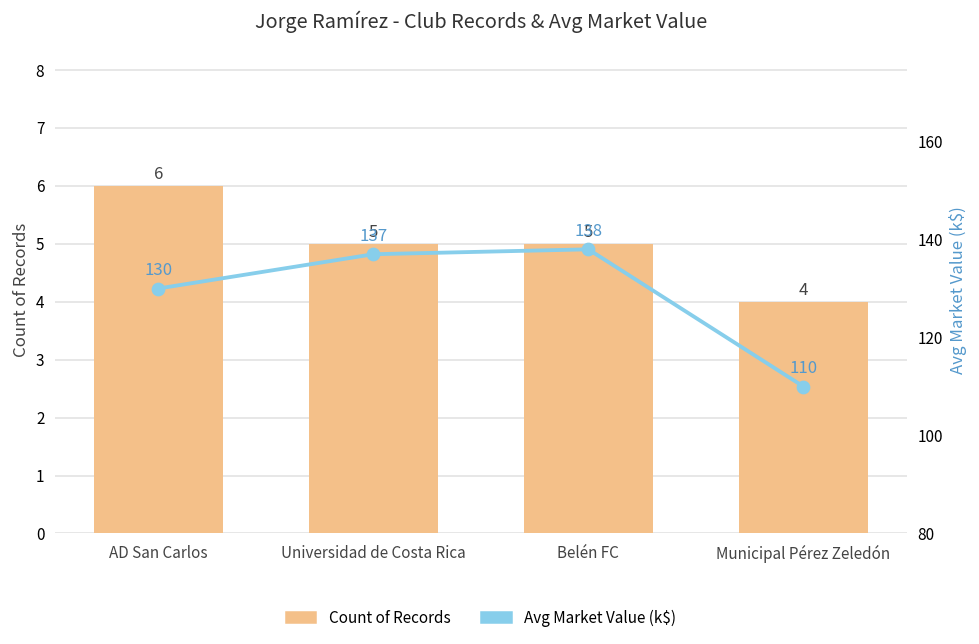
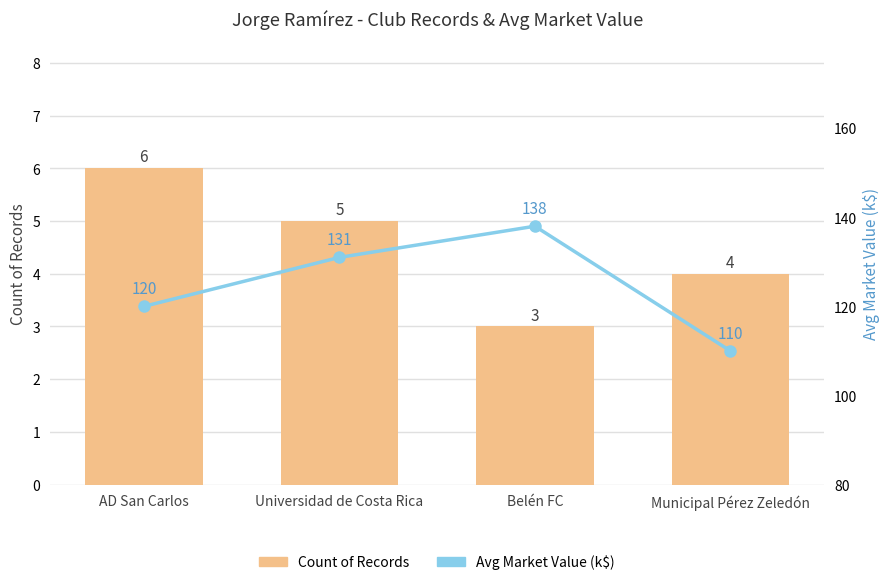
  {
    "Count of Records": {
      "AD San Carlos": 6,
      "Universidad de Costa Rica": 5,
-     "Belén FC": 5,
+     "Belén FC": 3,
      "Municipal Pérez Zeledón": 4
    },
    "Avg Market Value (k$)": {
-     "AD San Carlos": 130,
-     "Universidad de Costa Rica": 137,
+     "AD San Carlos": 120,
+     "Universidad de Costa Rica": 131,
      "Belén FC": 138,
      "Municipal Pérez Zeledón": 110
    }
  }
